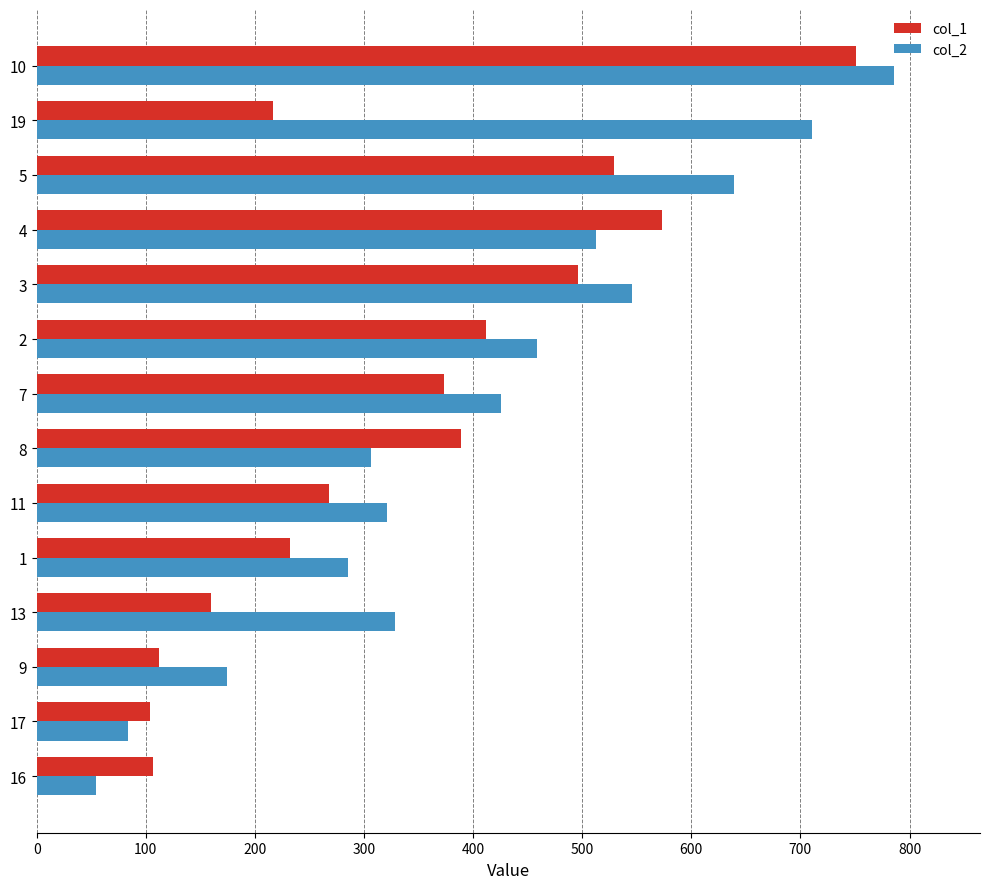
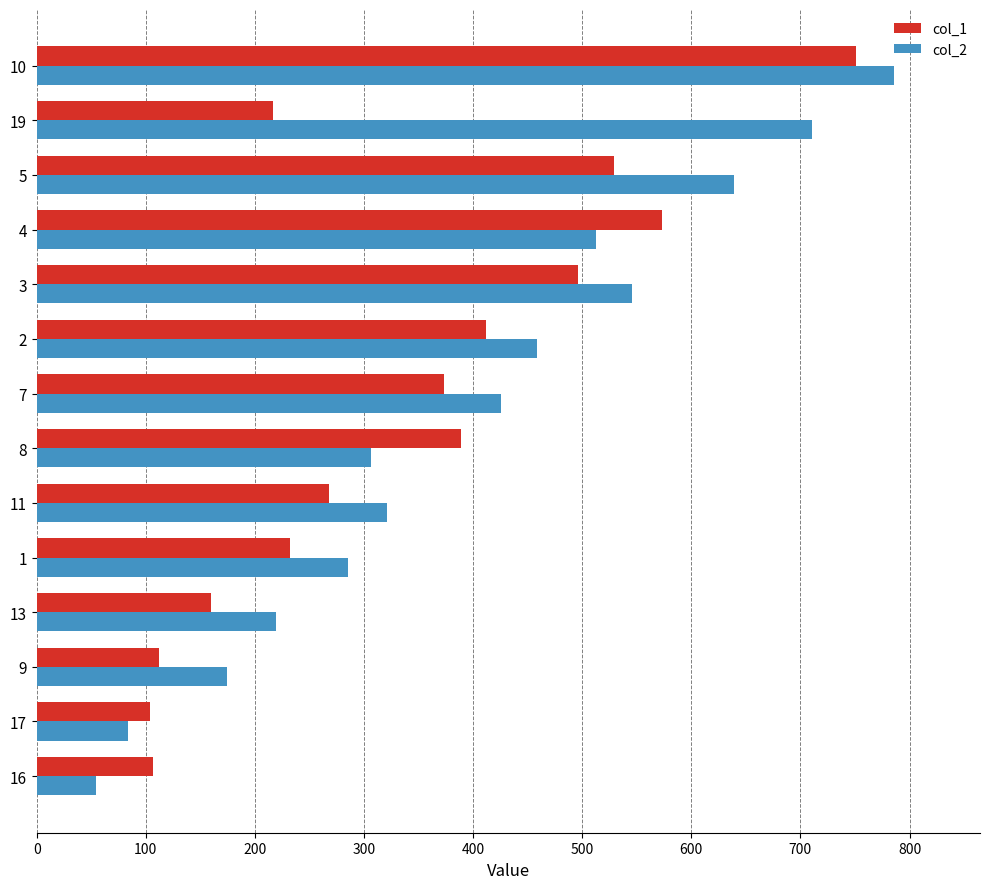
  {
    "col_1": {
      "10": 751,
      "19": 217,
      "5": 529,
      "4": 573,
      "3": 496,
      "2": 412,
      "7": 373,
      "8": 389,
      "11": 268,
      "1": 232,
      "13": 160,
      "9": 112,
      "17": 104,
      "16": 107
    },
    "col_2": {
      "10": 786,
      "19": 711,
      "5": 639,
      "4": 513,
      "3": 546,
      "2": 459,
      "7": 426,
      "8": 306,
      "11": 321,
      "1": 285,
-     "13": 328,
+     "13": 219,
      "9": 174,
      "17": 84,
      "16": 54
    }
  }
